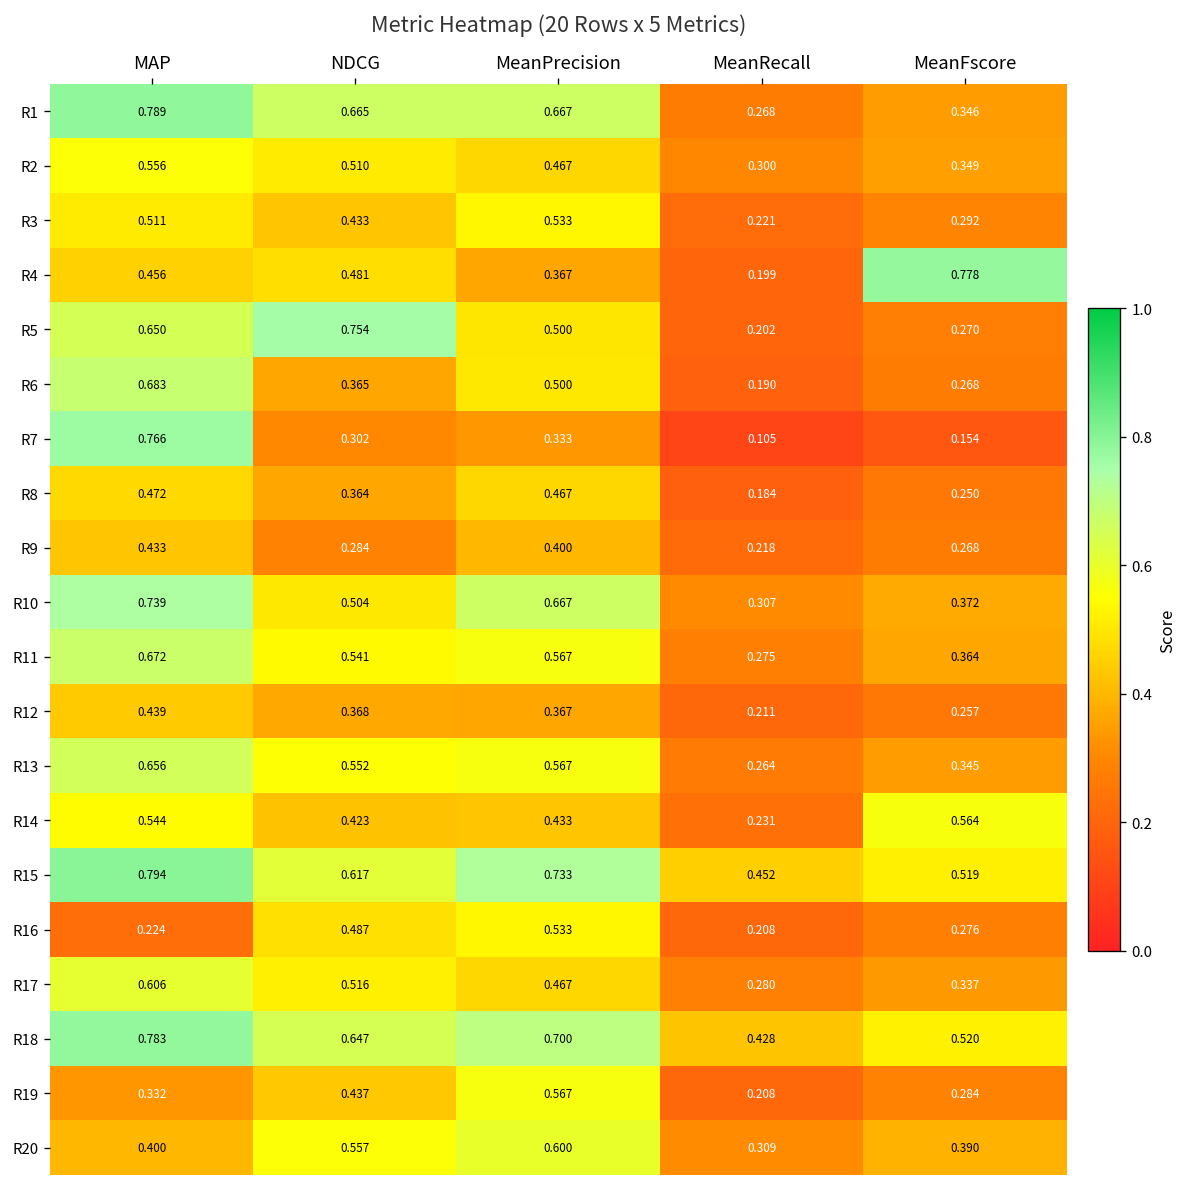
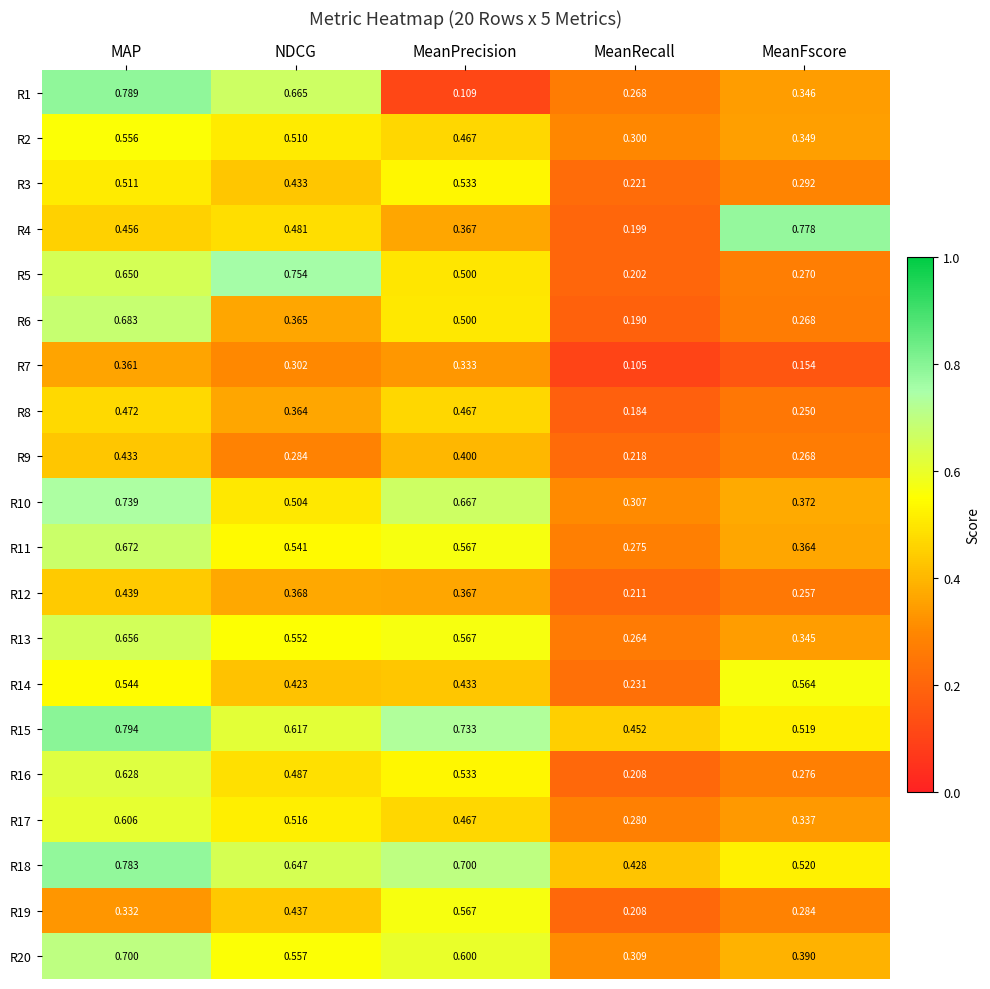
  {
    "R1": {
      "MAP": 0.789,
      "NDCG": 0.665,
-     "MeanPrecision": 0.667,
+     "MeanPrecision": 0.109,
      "MeanRecall": 0.268,
      "MeanFscore": 0.346
    },
    "R2": {
      "MAP": 0.556,
      "NDCG": 0.510,
      "MeanPrecision": 0.467,
      "MeanRecall": 0.300,
      "MeanFscore": 0.349
    },
    "R3": {
      "MAP": 0.511,
      "NDCG": 0.433,
      "MeanPrecision": 0.533,
      "MeanRecall": 0.221,
      "MeanFscore": 0.292
    },
    "R4": {
      "MAP": 0.456,
      "NDCG": 0.481,
      "MeanPrecision": 0.367,
      "MeanRecall": 0.199,
      "MeanFscore": 0.778
    },
    "R5": {
      "MAP": 0.650,
      "NDCG": 0.754,
      "MeanPrecision": 0.500,
      "MeanRecall": 0.202,
      "MeanFscore": 0.270
    },
    "R6": {
      "MAP": 0.683,
      "NDCG": 0.365,
      "MeanPrecision": 0.500,
      "MeanRecall": 0.190,
      "MeanFscore": 0.268
    },
    "R7": {
-     "MAP": 0.766,
+     "MAP": 0.361,
      "NDCG": 0.302,
      "MeanPrecision": 0.333,
      "MeanRecall": 0.105,
      "MeanFscore": 0.154
    },
    "R8": {
      "MAP": 0.472,
      "NDCG": 0.364,
      "MeanPrecision": 0.467,
      "MeanRecall": 0.184,
      "MeanFscore": 0.250
    },
    "R9": {
      "MAP": 0.433,
      "NDCG": 0.284,
      "MeanPrecision": 0.400,
      "MeanRecall": 0.218,
      "MeanFscore": 0.268
    },
    "R10": {
      "MAP": 0.739,
      "NDCG": 0.504,
      "MeanPrecision": 0.667,
      "MeanRecall": 0.307,
      "MeanFscore": 0.372
    },
    "R11": {
      "MAP": 0.672,
      "NDCG": 0.541,
      "MeanPrecision": 0.567,
      "MeanRecall": 0.275,
      "MeanFscore": 0.364
    },
    "R12": {
      "MAP": 0.439,
      "NDCG": 0.368,
      "MeanPrecision": 0.367,
      "MeanRecall": 0.211,
      "MeanFscore": 0.257
    },
    "R13": {
      "MAP": 0.656,
      "NDCG": 0.552,
      "MeanPrecision": 0.567,
      "MeanRecall": 0.264,
      "MeanFscore": 0.345
    },
    "R14": {
      "MAP": 0.544,
      "NDCG": 0.423,
      "MeanPrecision": 0.433,
      "MeanRecall": 0.231,
      "MeanFscore": 0.564
    },
    "R15": {
      "MAP": 0.794,
      "NDCG": 0.617,
      "MeanPrecision": 0.733,
      "MeanRecall": 0.452,
      "MeanFscore": 0.519
    },
    "R16": {
-     "MAP": 0.224,
+     "MAP": 0.628,
      "NDCG": 0.487,
      "MeanPrecision": 0.533,
      "MeanRecall": 0.208,
      "MeanFscore": 0.276
    },
    "R17": {
      "MAP": 0.606,
      "NDCG": 0.516,
      "MeanPrecision": 0.467,
      "MeanRecall": 0.280,
      "MeanFscore": 0.337
    },
    "R18": {
      "MAP": 0.783,
      "NDCG": 0.647,
      "MeanPrecision": 0.700,
      "MeanRecall": 0.428,
      "MeanFscore": 0.520
    },
    "R19": {
      "MAP": 0.332,
      "NDCG": 0.437,
      "MeanPrecision": 0.567,
      "MeanRecall": 0.208,
      "MeanFscore": 0.284
    },
    "R20": {
-     "MAP": 0.400,
+     "MAP": 0.700,
      "NDCG": 0.557,
      "MeanPrecision": 0.600,
      "MeanRecall": 0.309,
      "MeanFscore": 0.390
    }
  }
